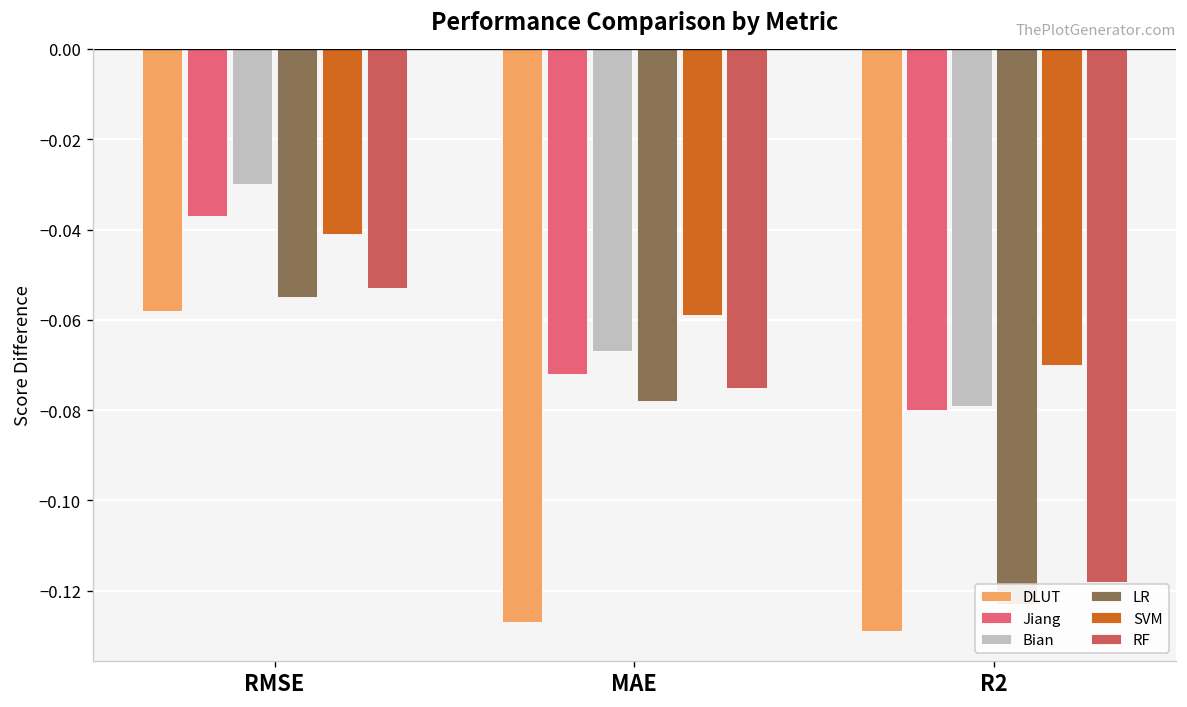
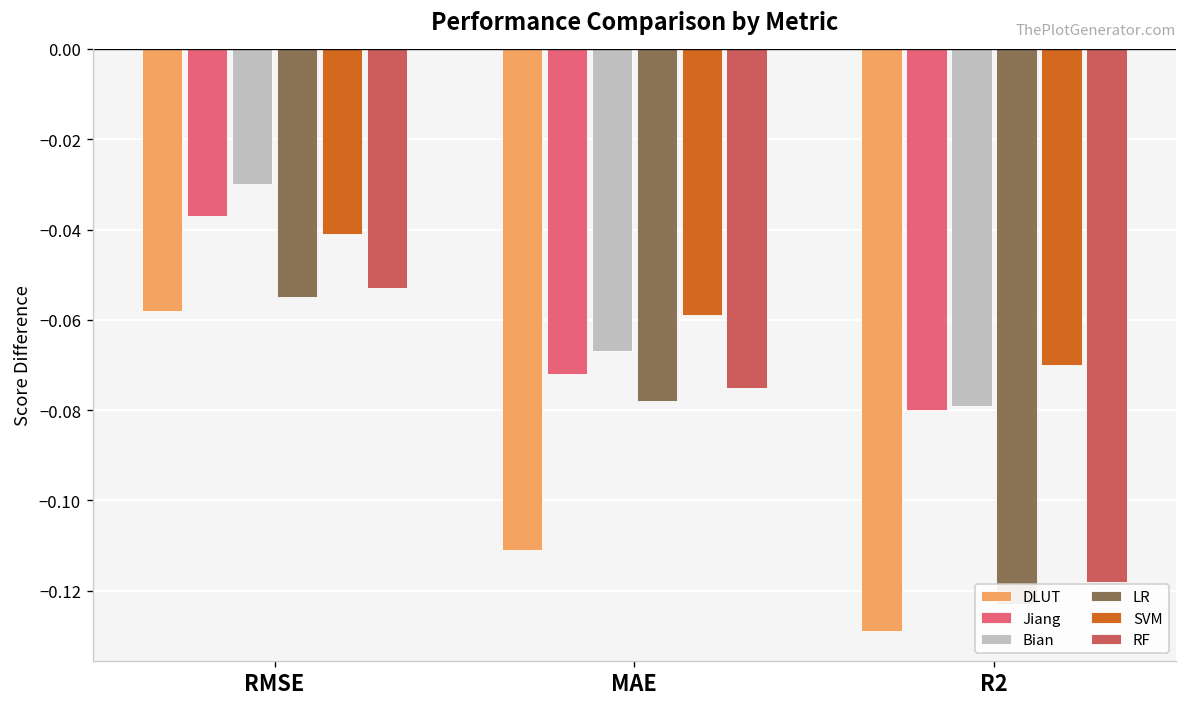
  {
    "DLUT": {
      "RMSE": -0.058,
-     "MAE": -0.127,
+     "MAE": -0.111,
      "R2": -0.129
    },
    "Bian": {
      "RMSE": -0.030,
      "MAE": -0.067,
      "R2": -0.079
    },
    "LR": {
      "RMSE": -0.055,
      "MAE": -0.078
    },
    "SVM": {
      "RMSE": -0.041,
      "MAE": -0.059,
      "R2": -0.070
    }
  }
